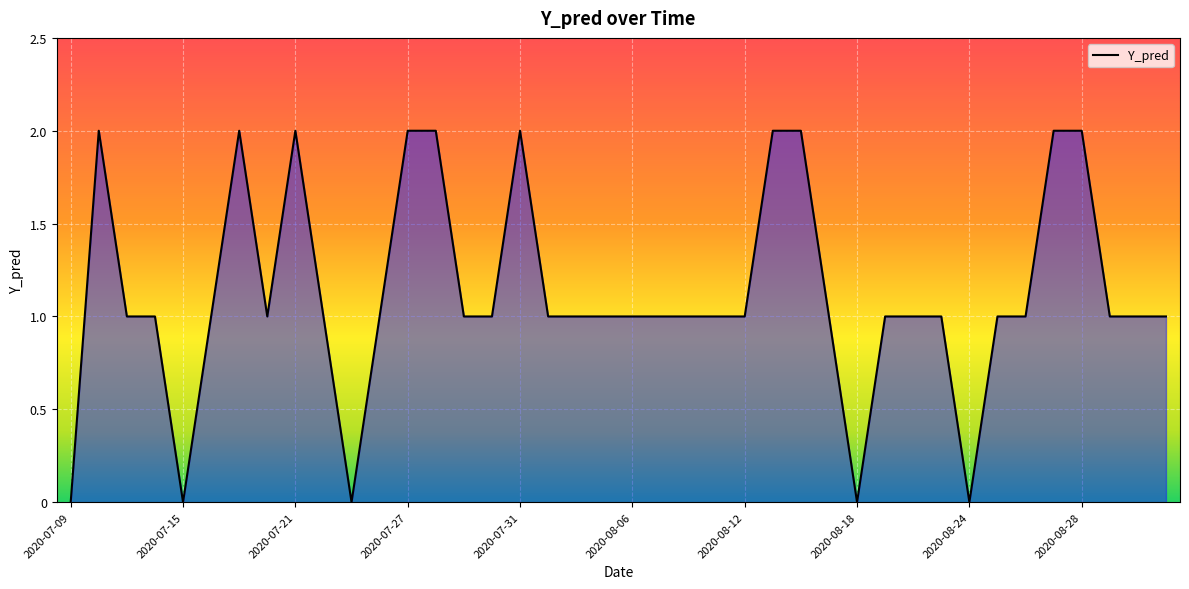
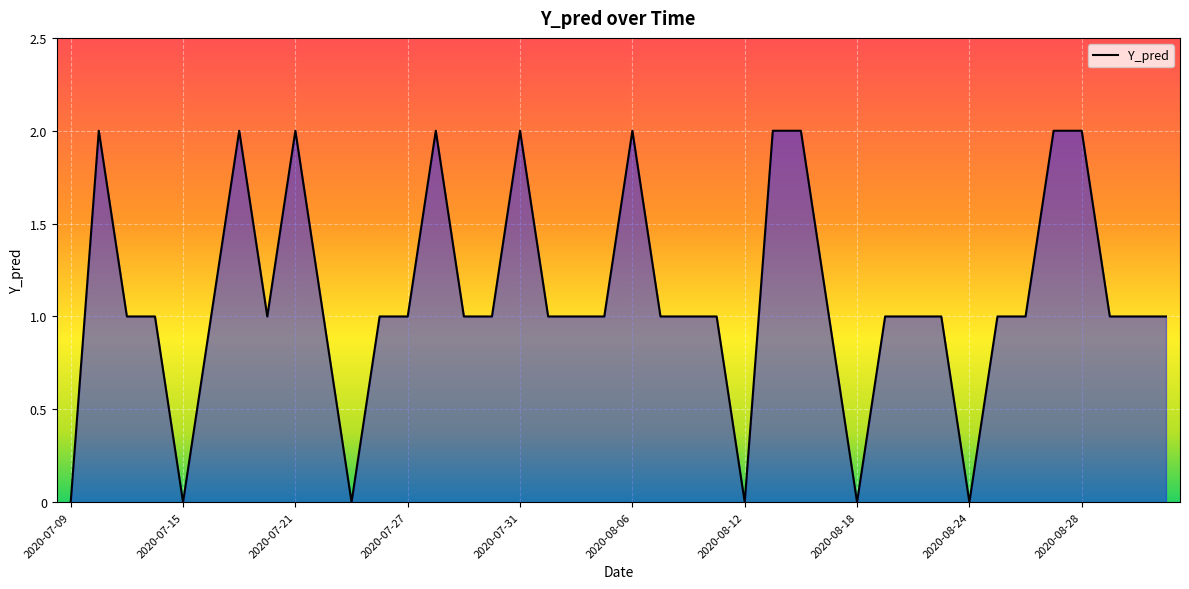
  {
    "2020-07-09": 0,
    "2020-07-15": 0,
    "2020-07-21": 2,
-   "2020-07-27": 2,
+   "2020-07-27": 1,
    "2020-07-31": 2,
-   "2020-08-06": 1,
-   "2020-08-12": 1,
+   "2020-08-06": 2,
+   "2020-08-12": 0,
    "2020-08-18": 0,
    "2020-08-24": 0,
    "2020-08-28": 2
  }
